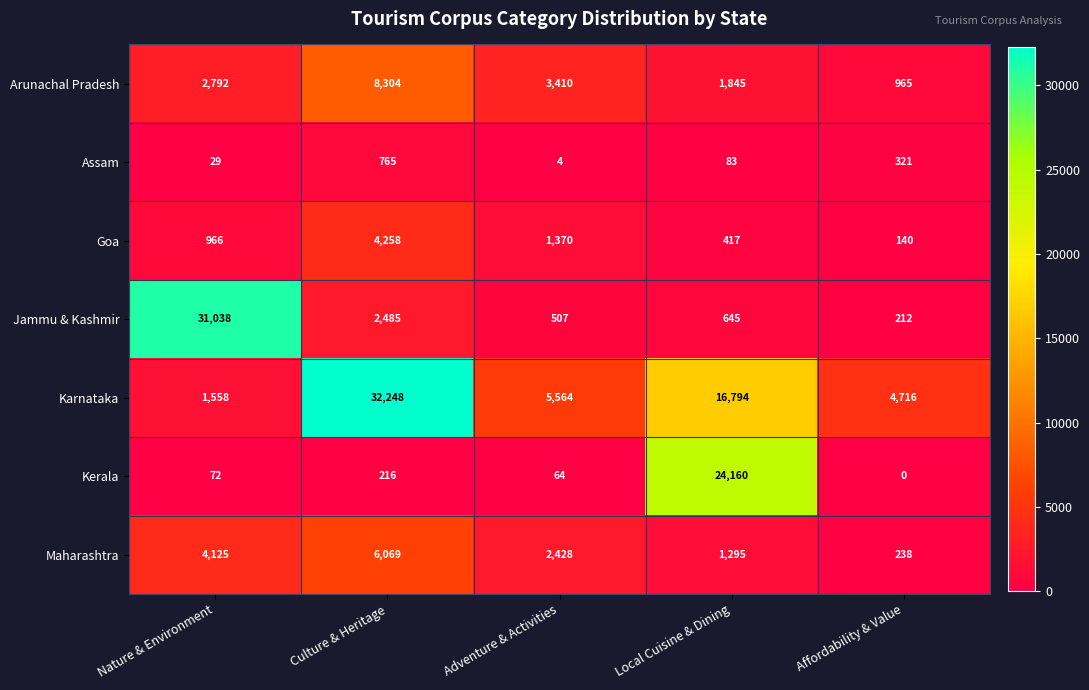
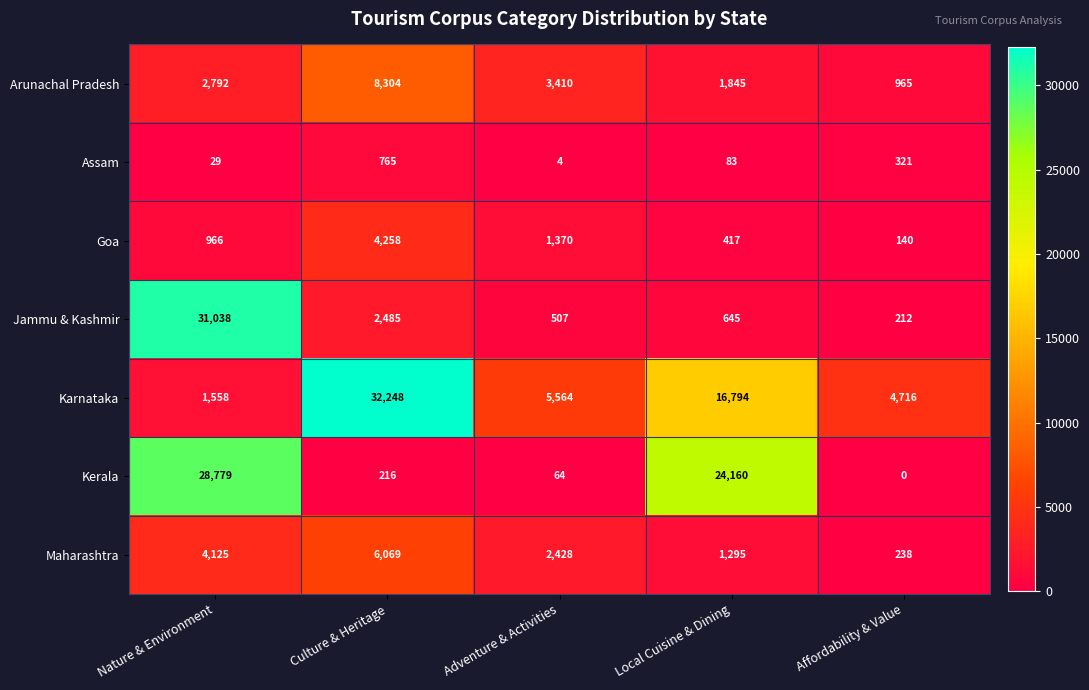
  {
    "Arunachal Pradesh": {
      "Nature & Environment": "2,792",
      "Culture & Heritage": "8,304",
      "Adventure & Activities": "3,410",
      "Local Cuisine & Dining": "1,845",
      "Affordability & Value": "965"
    },
    "Assam": {
      "Nature & Environment": "29",
      "Culture & Heritage": "765",
      "Adventure & Activities": "4",
      "Local Cuisine & Dining": "83",
      "Affordability & Value": "321"
    },
    "Goa": {
      "Nature & Environment": "966",
      "Culture & Heritage": "4,258",
      "Adventure & Activities": "1,370",
      "Local Cuisine & Dining": "417",
      "Affordability & Value": "140"
    },
    "Jammu & Kashmir": {
      "Nature & Environment": "31,038",
      "Culture & Heritage": "2,485",
      "Adventure & Activities": "507",
      "Local Cuisine & Dining": "645",
      "Affordability & Value": "212"
    },
    "Karnataka": {
      "Nature & Environment": "1,558",
      "Culture & Heritage": "32,248",
      "Adventure & Activities": "5,564",
      "Local Cuisine & Dining": "16,794",
      "Affordability & Value": "4,716"
    },
    "Kerala": {
-     "Nature & Environment": "72",
+     "Nature & Environment": "28,779",
      "Culture & Heritage": "216",
      "Adventure & Activities": "64",
      "Local Cuisine & Dining": "24,160",
      "Affordability & Value": "0"
    },
    "Maharashtra": {
      "Nature & Environment": "4,125",
      "Culture & Heritage": "6,069",
      "Adventure & Activities": "2,428",
      "Local Cuisine & Dining": "1,295",
      "Affordability & Value": "238"
    }
  }
